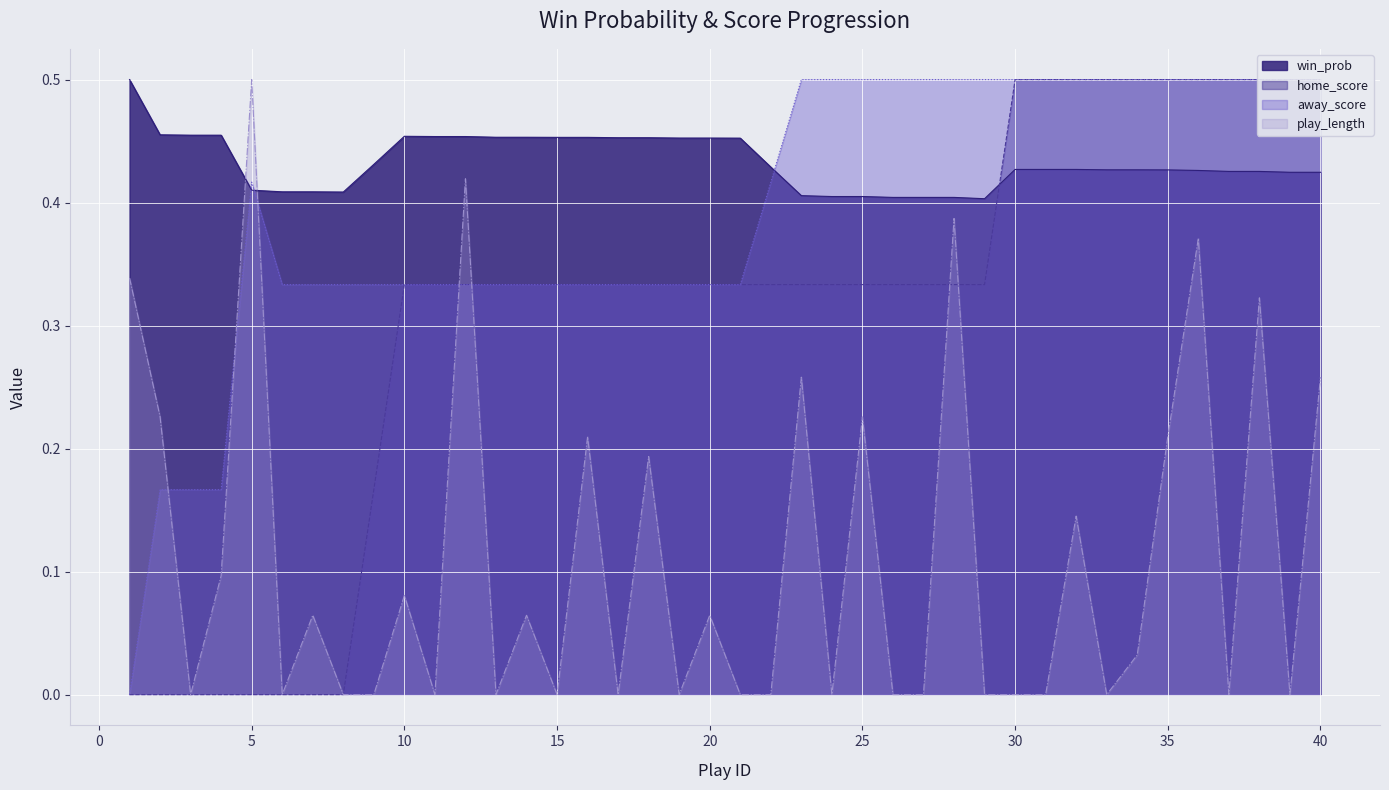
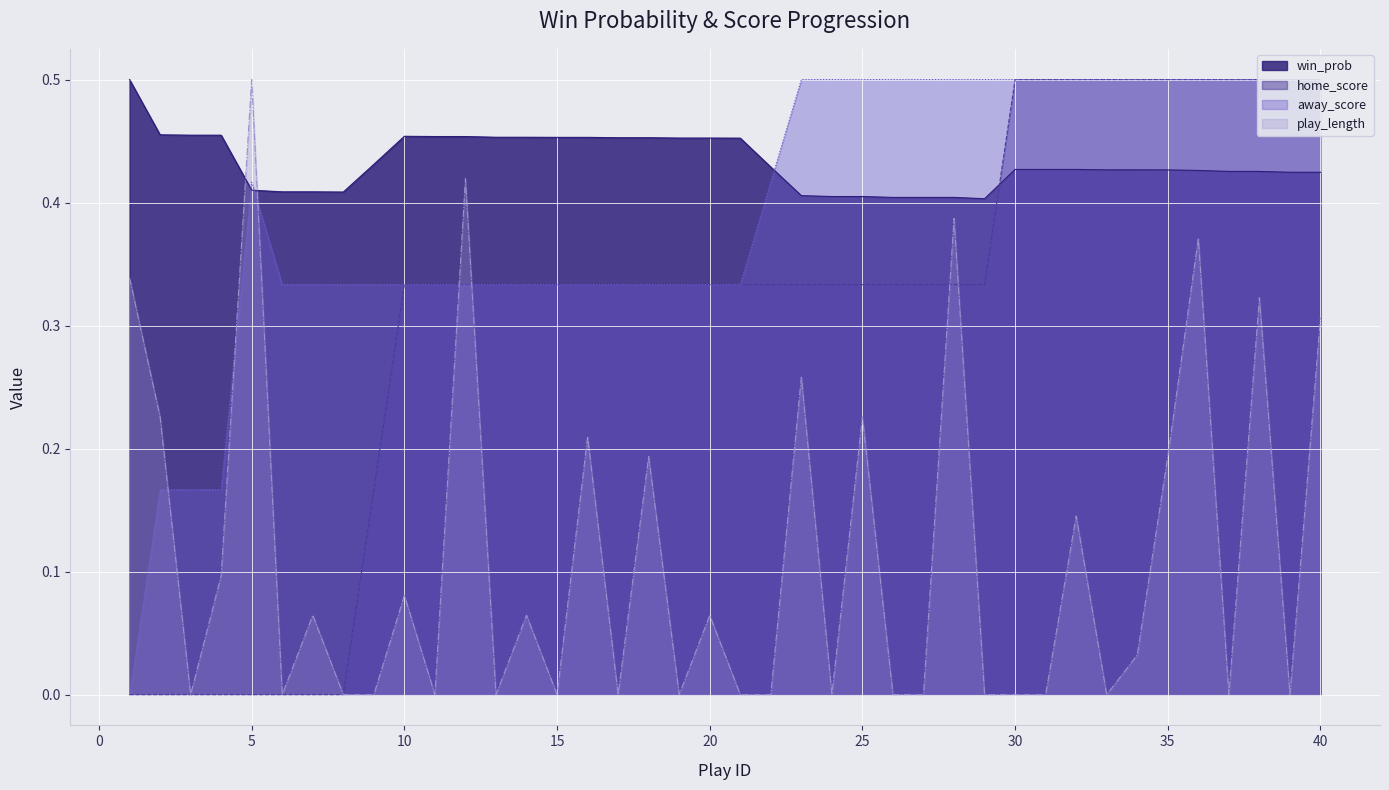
  {
    "away_score": {
      "5": 0.417,
      "25": 0.500
    },
    "play_length": {
      "5": 0.500,
      "10": 0.081,
      "15": 0.000,
      "20": 0.065,
      "25": 0.226,
      "30": 0.000,
-     "35": 0.210,
-     "40": 0.258
+     "35": 0.194,
+     "40": 0.306
    }
  }
